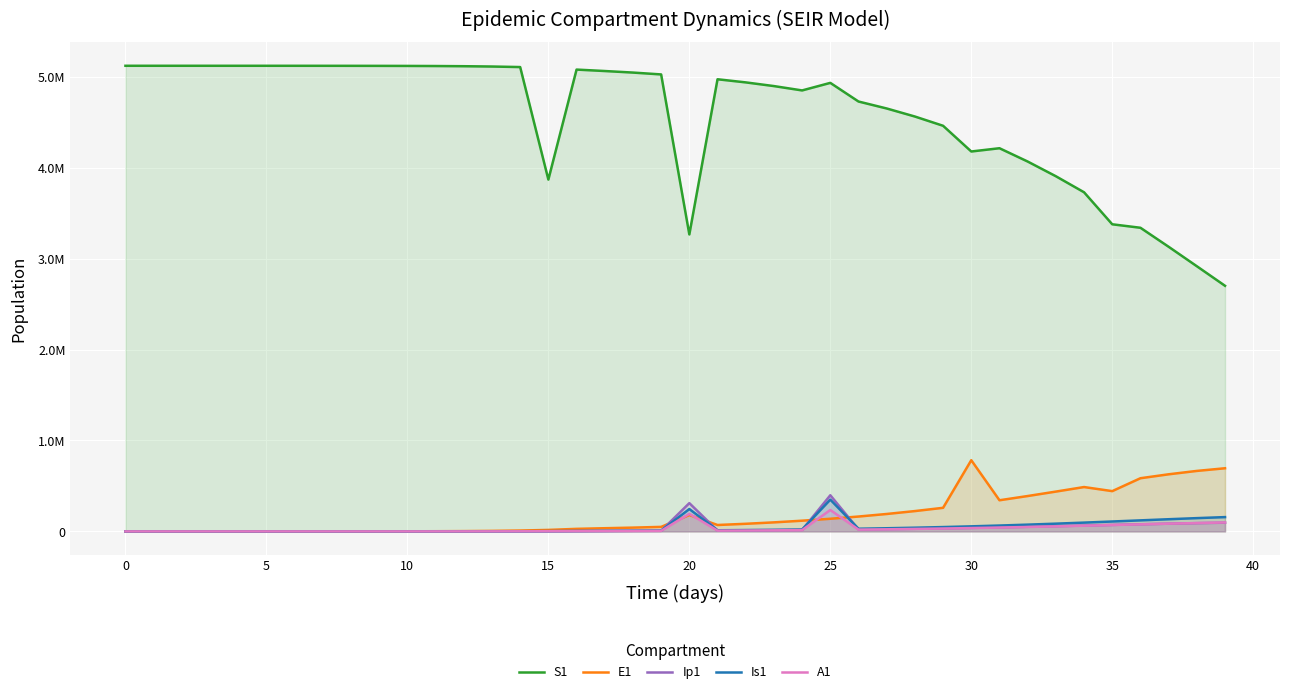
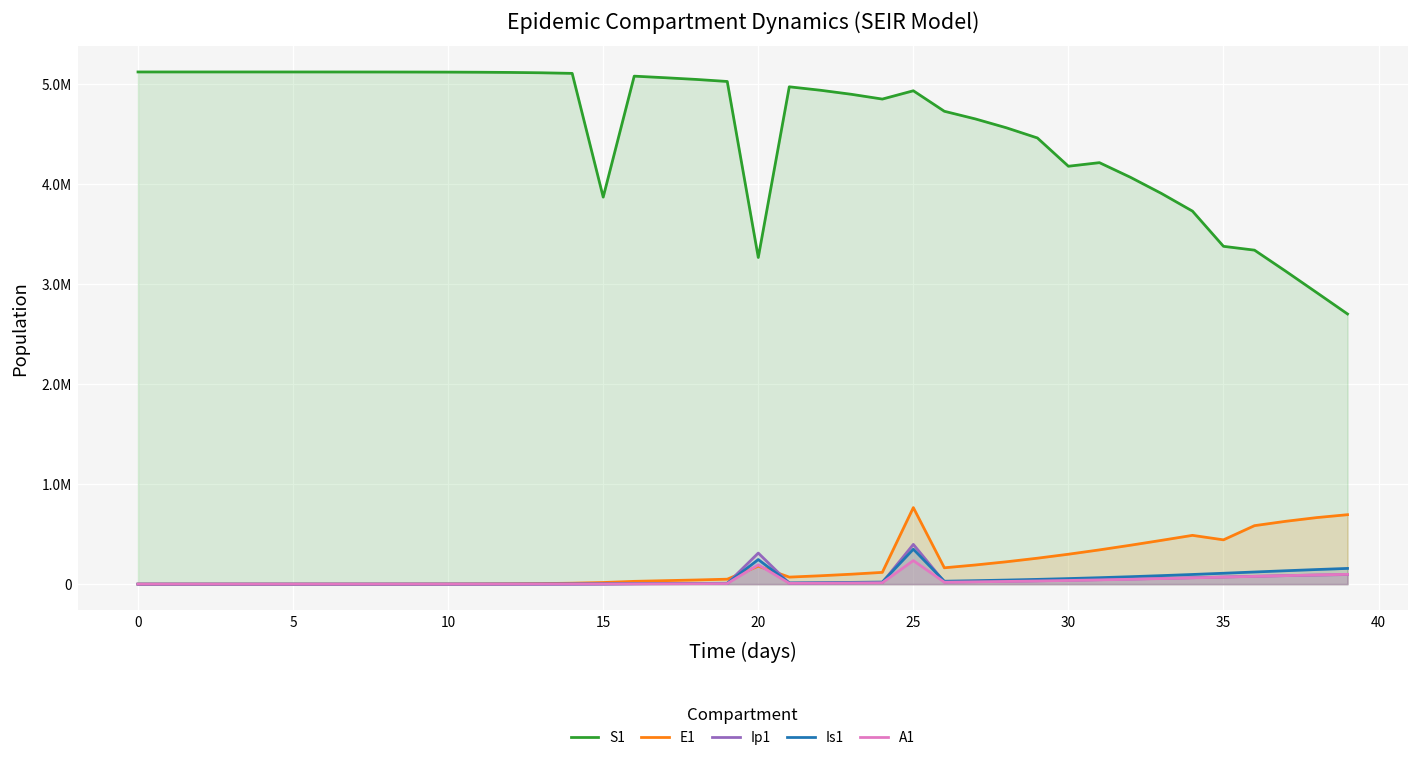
  {
    "S1": {
      "0": 5100000,
      "5": 5100000,
      "10": 5100000,
      "15": 3900000,
      "20": 3300000,
      "25": 4900000,
      "30": 4200000,
      "35": 3400000
    },
    "E1": {
-     "25": 100000,
-     "30": 800000,
+     "25": 800000,
+     "30": 300000,
      "35": 400000
    },
    "Ip1": {
      "20": 300000,
      "25": 400000
    },
    "Is1": {
      "20": 200000,
      "25": 300000,
      "35": 100000
    },
    "A1": {
      "25": 200000
    }
  }
